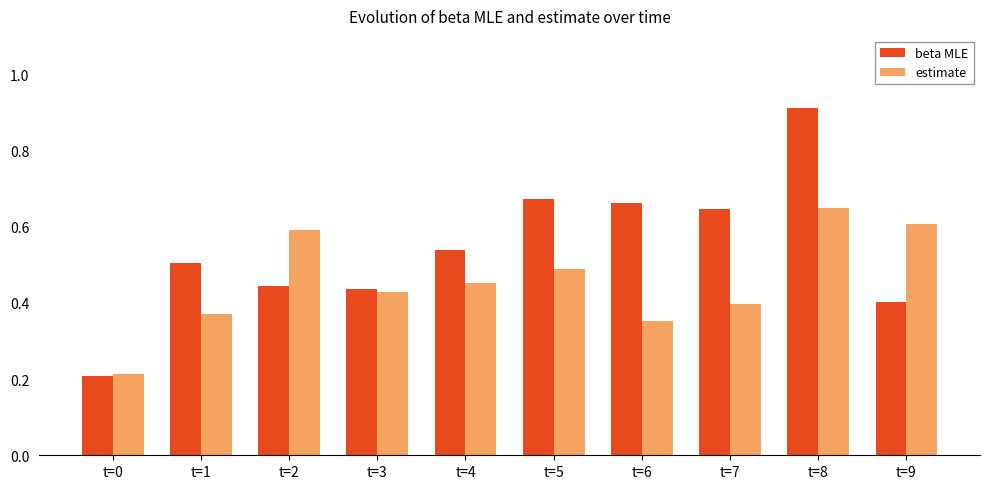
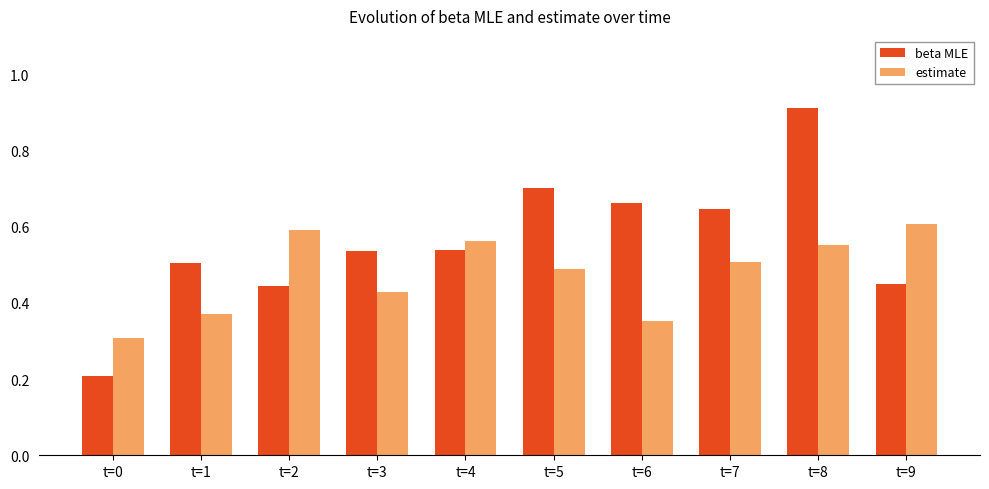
  {
    "beta MLE": {
      "t=0": 0.21,
      "t=1": 0.50,
      "t=2": 0.44,
-     "t=3": 0.44,
+     "t=3": 0.53,
      "t=4": 0.54,
-     "t=5": 0.67,
+     "t=5": 0.70,
      "t=6": 0.66,
      "t=7": 0.65,
      "t=8": 0.91,
-     "t=9": 0.40
+     "t=9": 0.45
    },
    "estimate": {
-     "t=0": 0.21,
+     "t=0": 0.31,
      "t=1": 0.37,
      "t=2": 0.59,
      "t=3": 0.43,
-     "t=4": 0.45,
+     "t=4": 0.56,
      "t=5": 0.49,
      "t=6": 0.35,
-     "t=7": 0.40,
-     "t=8": 0.65,
+     "t=7": 0.51,
+     "t=8": 0.55,
      "t=9": 0.61
    }
  }
